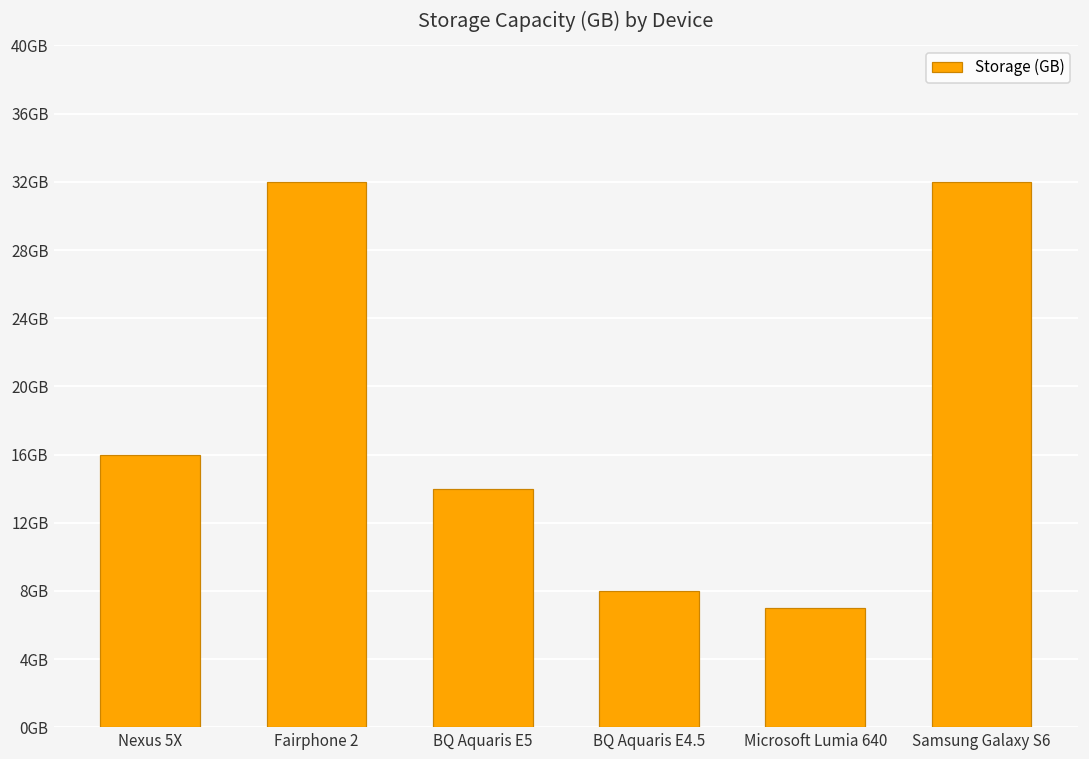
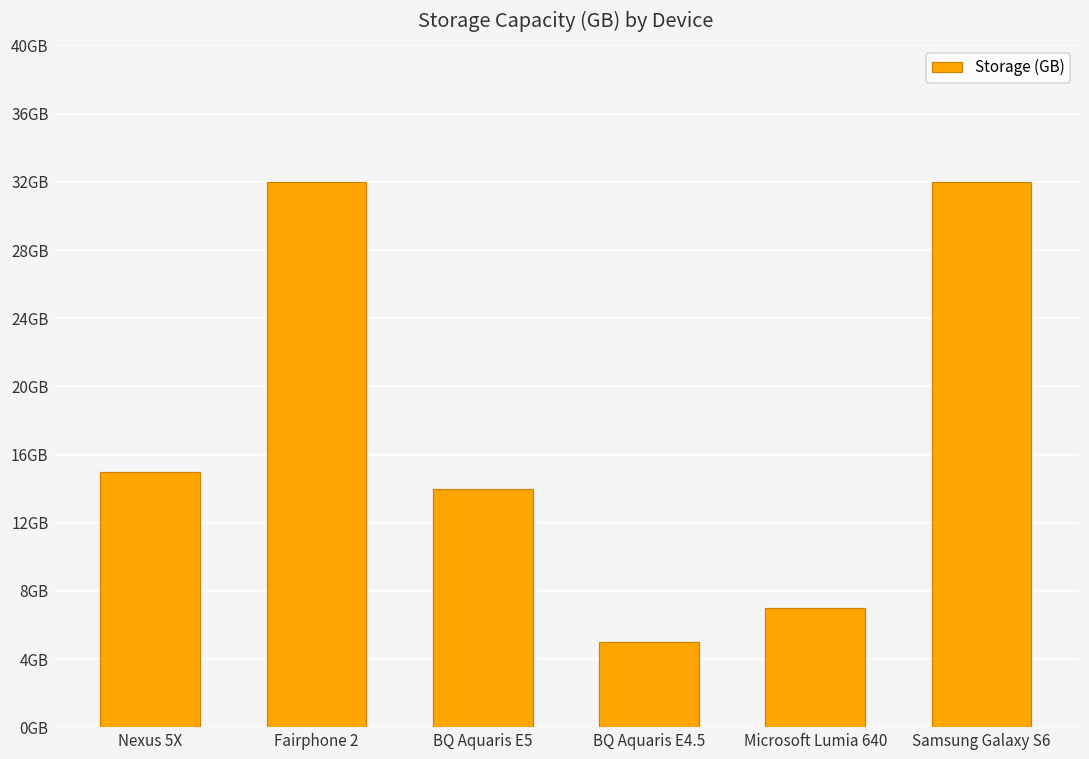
  {
-   "Nexus 5X": "16GB",
+   "Nexus 5X": "15GB",
    "Fairphone 2": "32GB",
    "BQ Aquaris E5": "14GB",
-   "BQ Aquaris E4.5": "8GB",
+   "BQ Aquaris E4.5": "5GB",
    "Microsoft Lumia 640": "7GB",
    "Samsung Galaxy S6": "32GB"
  }
